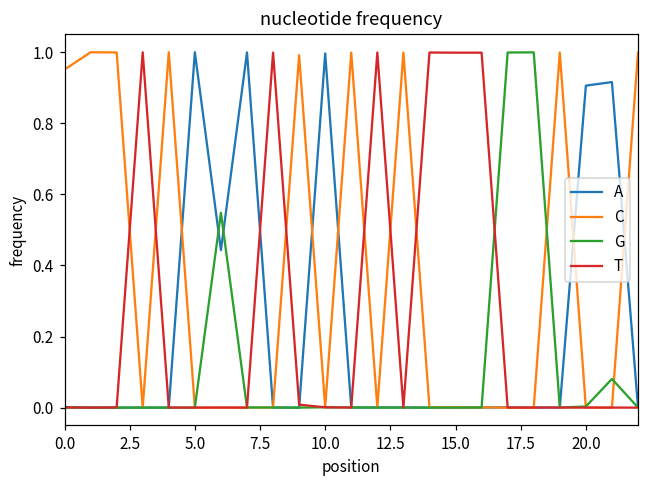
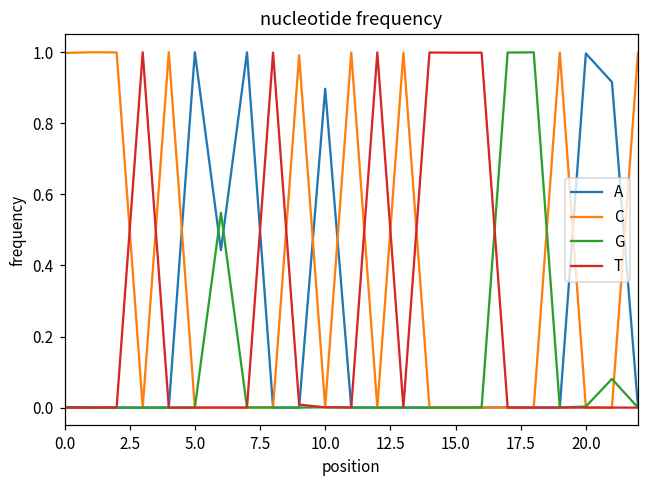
  {
    "A": {
      "5.0": 1.00,
-     "10.0": 1.00,
-     "20.0": 0.91
+     "10.0": 0.90,
+     "20.0": 1.00
    },
    "C": {
-     "0.0": 0.95
+     "0.0": 1.00
    },
    "T": {
      "15.0": 1.00
    }
  }
